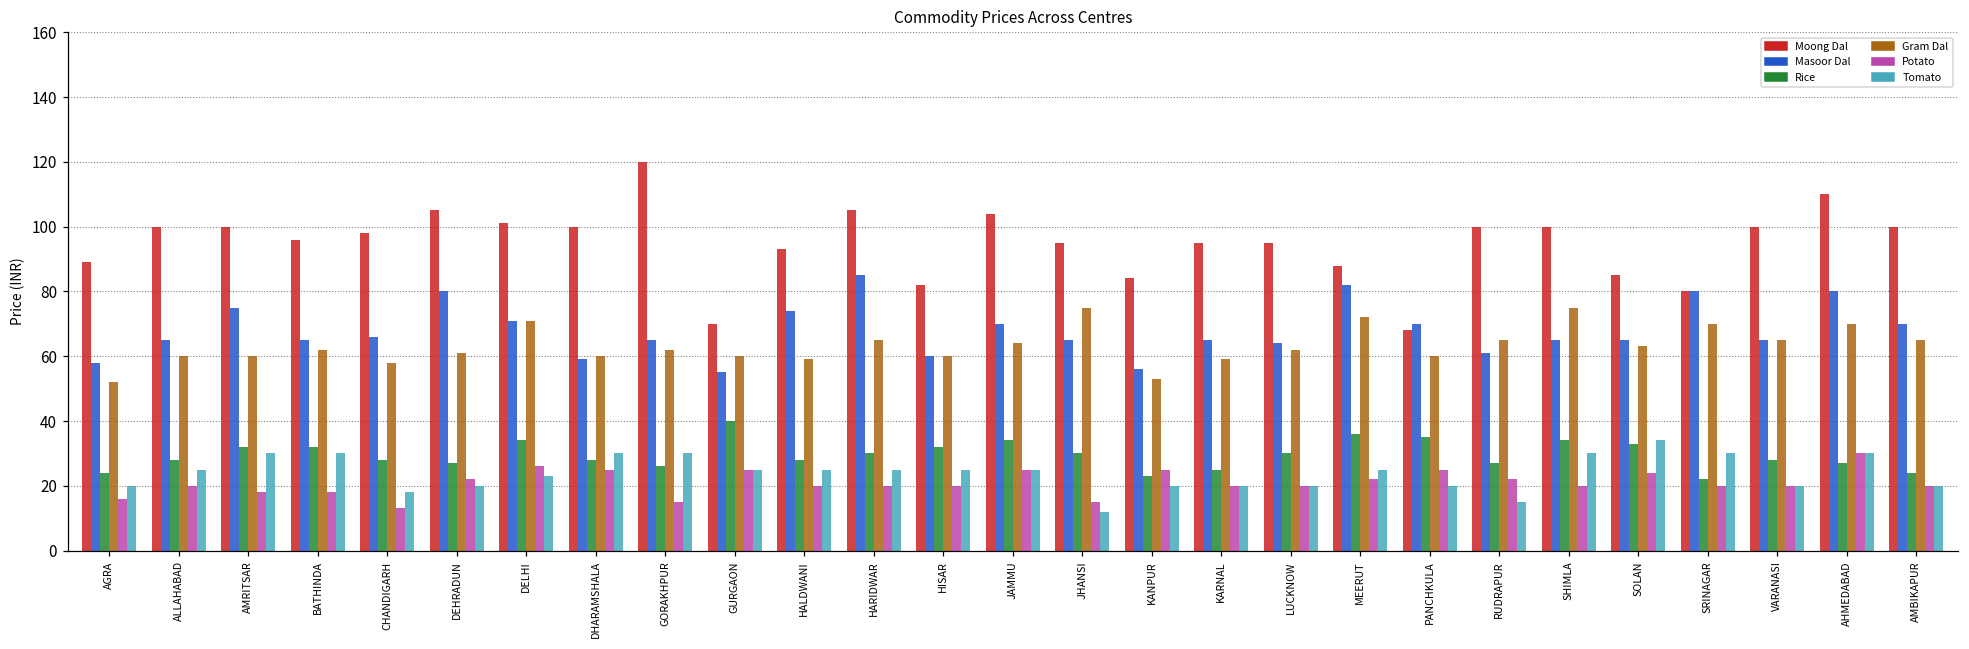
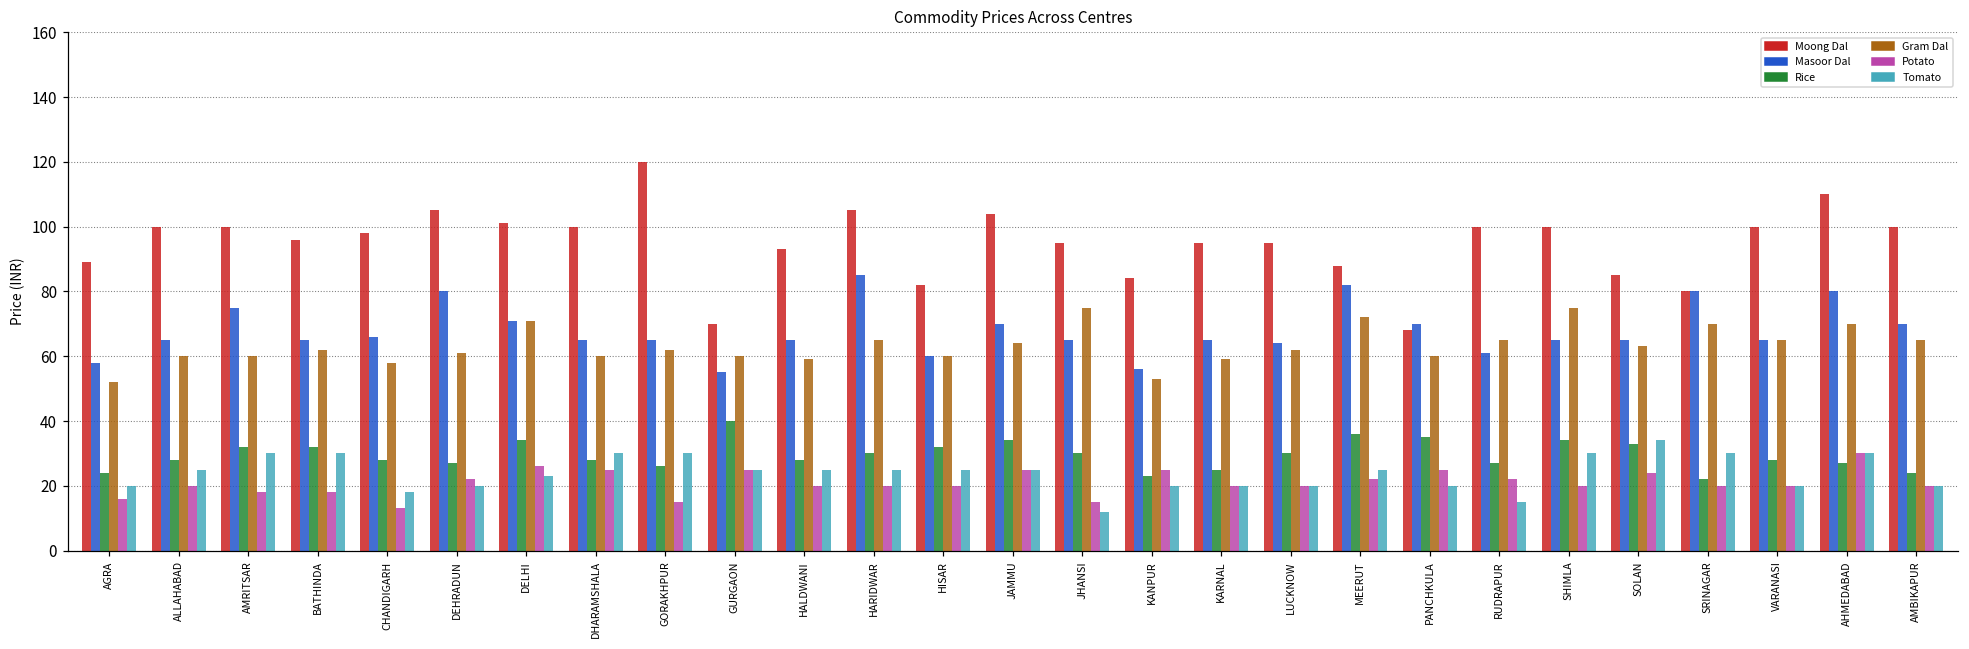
  {
    "Moong Dal": {
      "AGRA": 89,
      "ALLAHABAD": 100,
      "AMRITSAR": 100,
      "BATHINDA": 96,
      "CHANDIGARH": 98,
      "DEHRADUN": 105,
      "DELHI": 101,
      "DHARAMSHALA": 100,
      "GORAKHPUR": 120,
      "GURGAON": 70,
      "HALDWANI": 93,
      "HARIDWAR": 105,
      "HISAR": 82,
      "JAMMU": 104,
      "JHANSI": 95,
      "KANPUR": 84,
      "KARNAL": 95,
      "LUCKNOW": 95,
      "MEERUT": 88,
      "PANCHKULA": 68,
      "RUDRAPUR": 100,
      "SHIMLA": 100,
      "SOLAN": 85,
      "SRINAGAR": 80,
      "VARANASI": 100,
      "AHMEDABAD": 110,
      "AMBIKAPUR": 100
    },
    "Masoor Dal": {
      "AGRA": 58,
      "ALLAHABAD": 65,
      "AMRITSAR": 75,
      "BATHINDA": 65,
      "CHANDIGARH": 66,
      "DEHRADUN": 80,
      "DELHI": 71,
-     "DHARAMSHALA": 59,
+     "DHARAMSHALA": 65,
      "GORAKHPUR": 65,
      "GURGAON": 55,
-     "HALDWANI": 74,
+     "HALDWANI": 65,
      "HARIDWAR": 85,
      "HISAR": 60,
      "JAMMU": 70,
      "JHANSI": 65,
      "KANPUR": 56,
      "KARNAL": 65,
      "LUCKNOW": 64,
      "MEERUT": 82,
      "PANCHKULA": 70,
      "RUDRAPUR": 61,
      "SHIMLA": 65,
      "SOLAN": 65,
      "SRINAGAR": 80,
      "VARANASI": 65,
      "AHMEDABAD": 80,
      "AMBIKAPUR": 70
    },
    "Rice": {
      "AGRA": 24,
      "ALLAHABAD": 28,
      "AMRITSAR": 32,
      "BATHINDA": 32,
      "CHANDIGARH": 28,
      "DEHRADUN": 27,
      "DELHI": 34,
      "DHARAMSHALA": 28,
      "GORAKHPUR": 26,
      "GURGAON": 40,
      "HALDWANI": 28,
      "HARIDWAR": 30,
      "HISAR": 32,
      "JAMMU": 34,
      "JHANSI": 30,
      "KANPUR": 23,
      "KARNAL": 25,
      "LUCKNOW": 30,
      "MEERUT": 36,
      "PANCHKULA": 35,
      "RUDRAPUR": 27,
      "SHIMLA": 34,
      "SOLAN": 33,
      "SRINAGAR": 22,
      "VARANASI": 28,
      "AHMEDABAD": 27,
      "AMBIKAPUR": 24
    },
    "Gram Dal": {
      "AGRA": 52,
      "ALLAHABAD": 60,
      "AMRITSAR": 60,
      "BATHINDA": 62,
      "CHANDIGARH": 58,
      "DEHRADUN": 61,
      "DELHI": 71,
      "DHARAMSHALA": 60,
      "GORAKHPUR": 62,
      "GURGAON": 60,
      "HALDWANI": 59,
      "HARIDWAR": 65,
      "HISAR": 60,
      "JAMMU": 64,
      "JHANSI": 75,
      "KANPUR": 53,
      "KARNAL": 59,
      "LUCKNOW": 62,
      "MEERUT": 72,
      "PANCHKULA": 60,
      "RUDRAPUR": 65,
      "SHIMLA": 75,
      "SOLAN": 63,
      "SRINAGAR": 70,
      "VARANASI": 65,
      "AHMEDABAD": 70,
      "AMBIKAPUR": 65
    },
    "Potato": {
      "AGRA": 16,
      "ALLAHABAD": 20,
      "AMRITSAR": 18,
      "BATHINDA": 18,
      "CHANDIGARH": 13,
      "DEHRADUN": 22,
      "DELHI": 26,
      "DHARAMSHALA": 25,
      "GORAKHPUR": 15,
      "GURGAON": 25,
      "HALDWANI": 20,
      "HARIDWAR": 20,
      "HISAR": 20,
      "JAMMU": 25,
      "JHANSI": 15,
      "KANPUR": 25,
      "KARNAL": 20,
      "LUCKNOW": 20,
      "MEERUT": 22,
      "PANCHKULA": 25,
      "RUDRAPUR": 22,
      "SHIMLA": 20,
      "SOLAN": 24,
      "SRINAGAR": 20,
      "VARANASI": 20,
      "AHMEDABAD": 30,
      "AMBIKAPUR": 20
    },
    "Tomato": {
      "AGRA": 20,
      "ALLAHABAD": 25,
      "AMRITSAR": 30,
      "BATHINDA": 30,
      "CHANDIGARH": 18,
      "DEHRADUN": 20,
      "DELHI": 23,
      "DHARAMSHALA": 30,
      "GORAKHPUR": 30,
      "GURGAON": 25,
      "HALDWANI": 25,
      "HARIDWAR": 25,
      "HISAR": 25,
      "JAMMU": 25,
      "JHANSI": 12,
      "KANPUR": 20,
      "KARNAL": 20,
      "LUCKNOW": 20,
      "MEERUT": 25,
      "PANCHKULA": 20,
      "RUDRAPUR": 15,
      "SHIMLA": 30,
      "SOLAN": 34,
      "SRINAGAR": 30,
      "VARANASI": 20,
      "AHMEDABAD": 30,
      "AMBIKAPUR": 20
    }
  }
